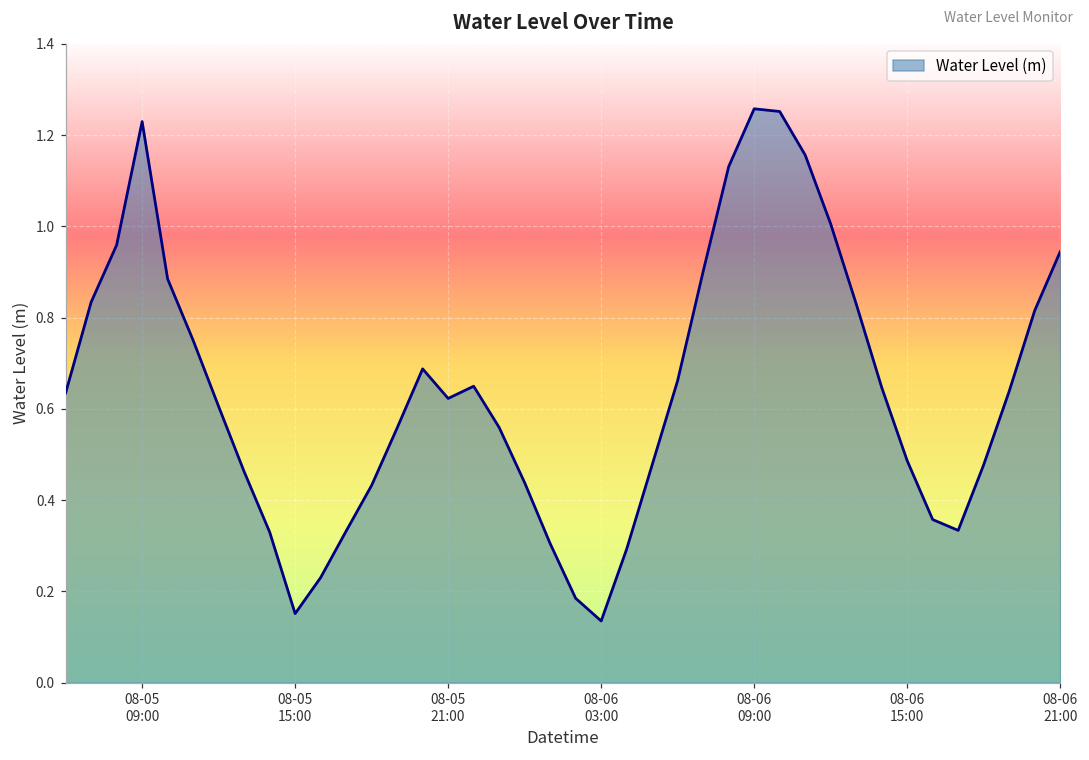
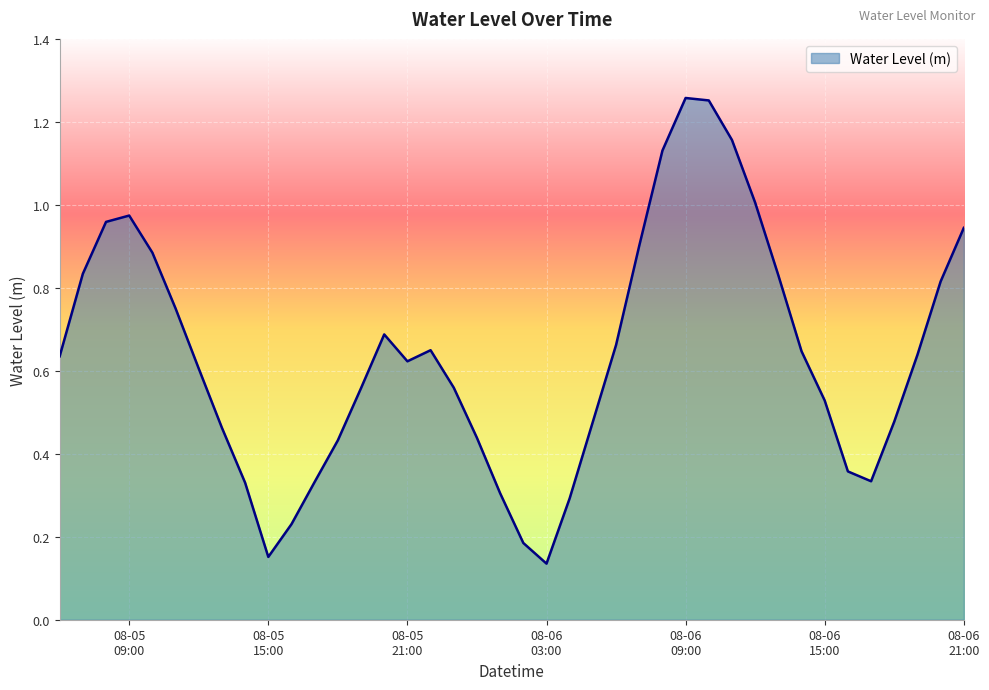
  {
-   "08-05 09:00": 1.23,
+   "08-05 09:00": 0.97,
    "08-05 15:00": 0.15,
    "08-05 21:00": 0.62,
    "08-06 03:00": 0.14,
    "08-06 09:00": 1.26,
-   "08-06 15:00": 0.49,
+   "08-06 15:00": 0.53,
    "08-06 21:00": 0.94
  }
